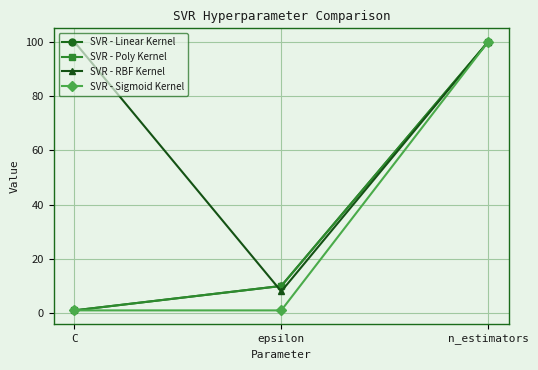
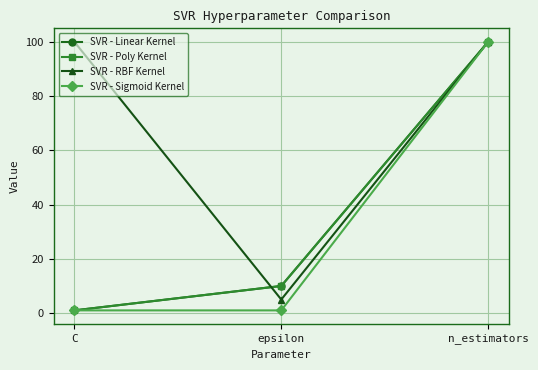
  {
    "SVR - RBF Kernel": {
-     "epsilon": 8
+     "epsilon": 5
    }
  }
